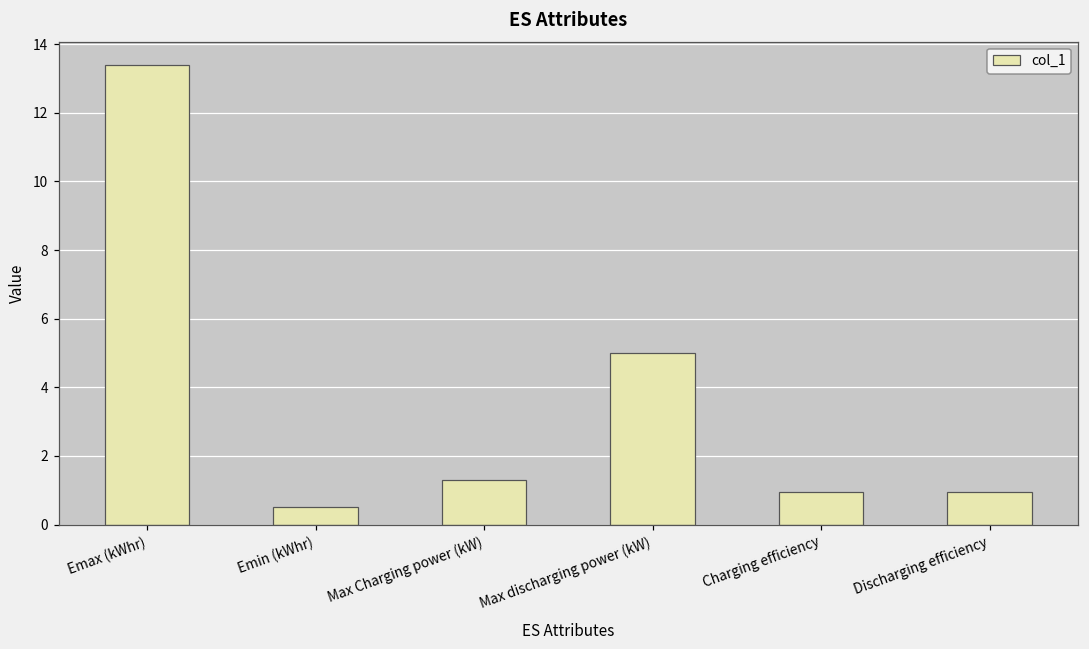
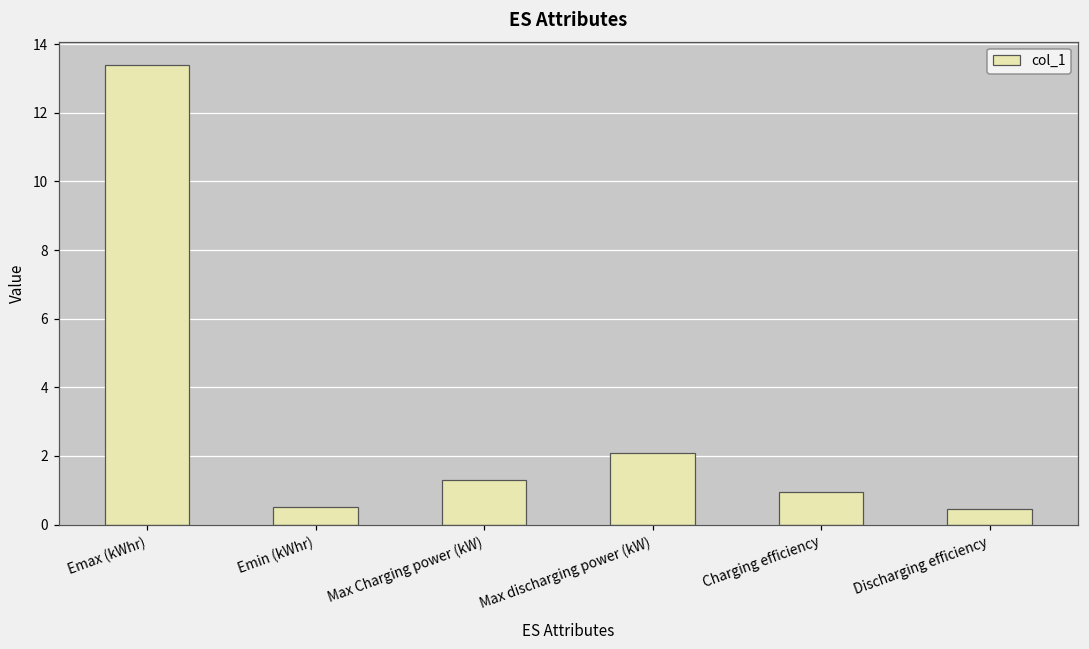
  {
    "Emax (kWhr)": 13.4,
    "Emin (kWhr)": 0.5,
    "Max Charging power (kW)": 1.3,
-   "Max discharging power (kW)": 5.0,
+   "Max discharging power (kW)": 2.1,
    "Charging efficiency": 1.0,
-   "Discharging efficiency": 1.0
+   "Discharging efficiency": 0.5
  }
